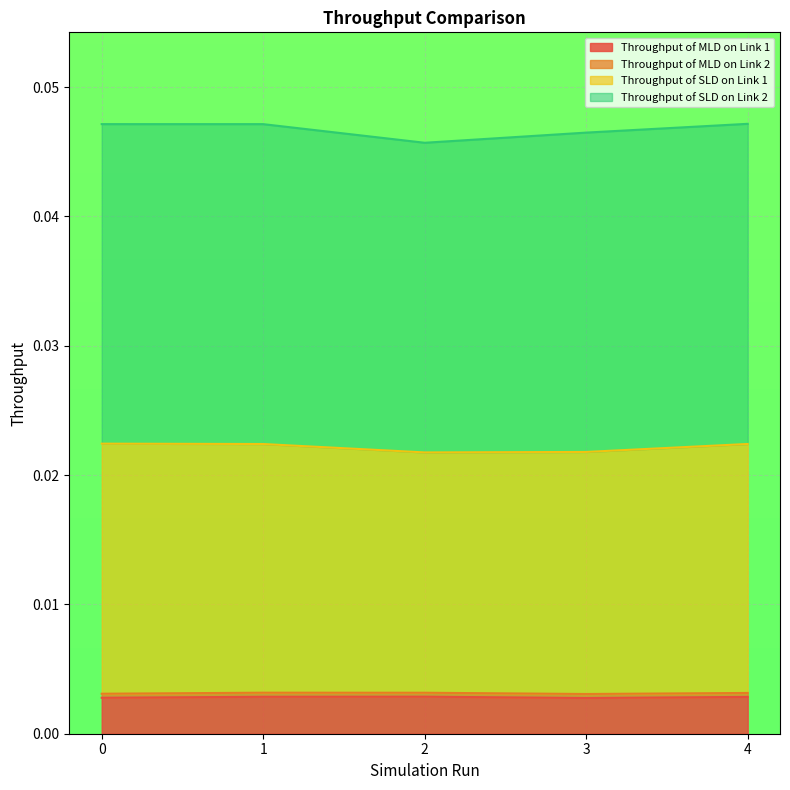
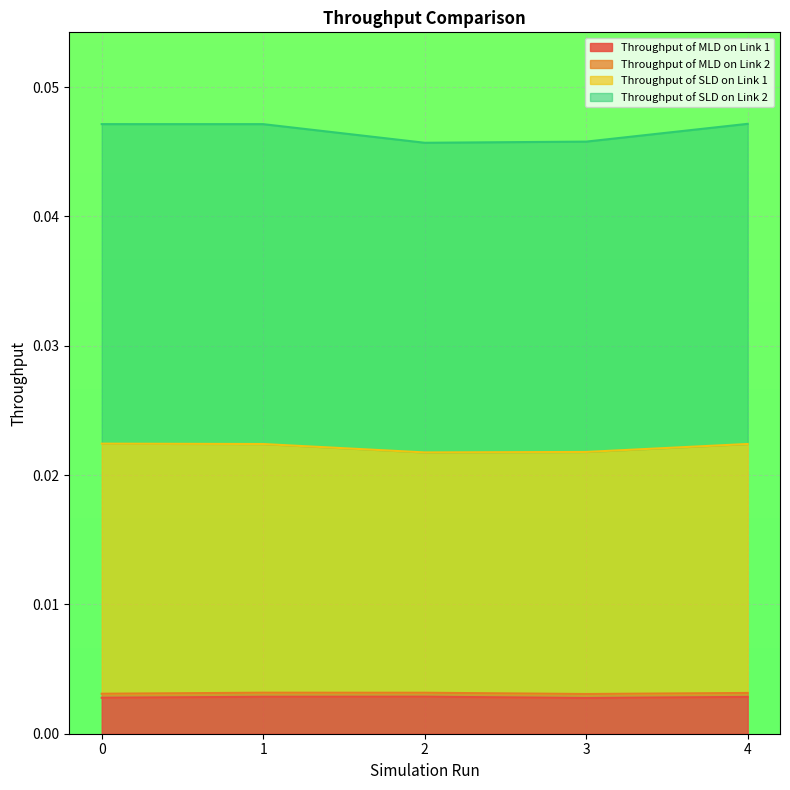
  {
    "Throughput of SLD on Link 1": {
      "0": 0.0193,
      "1": 0.0192,
      "2": 0.0186,
      "3": 0.0187,
      "4": 0.0193
    },
    "Throughput of SLD on Link 2": {
      "0": 0.0247,
      "1": 0.0247,
      "2": 0.0239,
-     "3": 0.0247,
+     "3": 0.0240,
      "4": 0.0248
    }
  }
